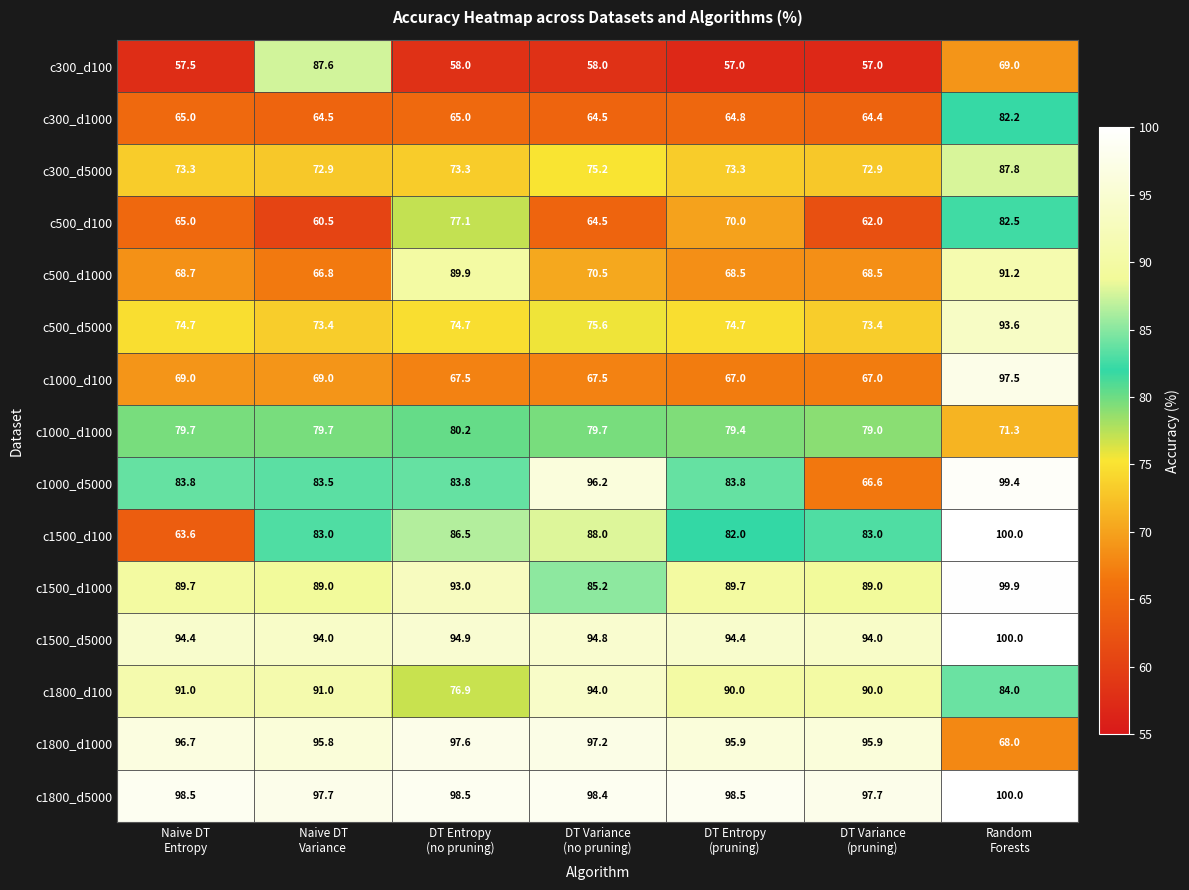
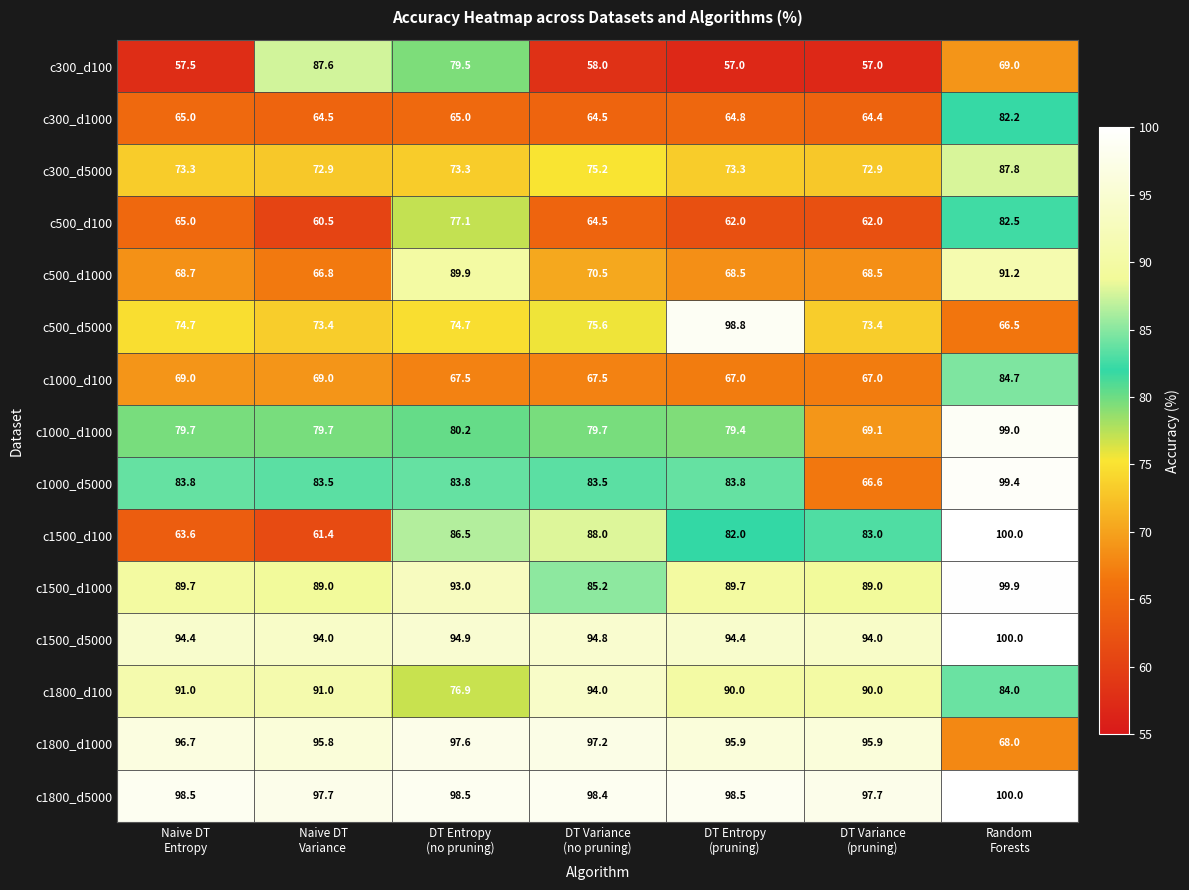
  {
    "c300_d100": {
      "Naive DT Entropy": 57.5,
      "Naive DT Variance": 87.6,
-     "DT Entropy (no pruning)": 58.0,
+     "DT Entropy (no pruning)": 79.5,
      "DT Variance (no pruning)": 58.0,
      "DT Entropy (pruning)": 57.0,
      "DT Variance (pruning)": 57.0,
      "Random Forests": 69.0
    },
    "c300_d1000": {
      "Naive DT Entropy": 65.0,
      "Naive DT Variance": 64.5,
      "DT Entropy (no pruning)": 65.0,
      "DT Variance (no pruning)": 64.5,
      "DT Entropy (pruning)": 64.8,
      "DT Variance (pruning)": 64.4,
      "Random Forests": 82.2
    },
    "c300_d5000": {
      "Naive DT Entropy": 73.3,
      "Naive DT Variance": 72.9,
      "DT Entropy (no pruning)": 73.3,
      "DT Variance (no pruning)": 75.2,
      "DT Entropy (pruning)": 73.3,
      "DT Variance (pruning)": 72.9,
      "Random Forests": 87.8
    },
    "c500_d100": {
      "Naive DT Entropy": 65.0,
      "Naive DT Variance": 60.5,
      "DT Entropy (no pruning)": 77.1,
      "DT Variance (no pruning)": 64.5,
-     "DT Entropy (pruning)": 70.0,
+     "DT Entropy (pruning)": 62.0,
      "DT Variance (pruning)": 62.0,
      "Random Forests": 82.5
    },
    "c500_d1000": {
      "Naive DT Entropy": 68.7,
      "Naive DT Variance": 66.8,
      "DT Entropy (no pruning)": 89.9,
      "DT Variance (no pruning)": 70.5,
      "DT Entropy (pruning)": 68.5,
      "DT Variance (pruning)": 68.5,
      "Random Forests": 91.2
    },
    "c500_d5000": {
      "Naive DT Entropy": 74.7,
      "Naive DT Variance": 73.4,
      "DT Entropy (no pruning)": 74.7,
      "DT Variance (no pruning)": 75.6,
-     "DT Entropy (pruning)": 74.7,
+     "DT Entropy (pruning)": 98.8,
      "DT Variance (pruning)": 73.4,
-     "Random Forests": 93.6
+     "Random Forests": 66.5
    },
    "c1000_d100": {
      "Naive DT Entropy": 69.0,
      "Naive DT Variance": 69.0,
      "DT Entropy (no pruning)": 67.5,
      "DT Variance (no pruning)": 67.5,
      "DT Entropy (pruning)": 67.0,
      "DT Variance (pruning)": 67.0,
-     "Random Forests": 97.5
+     "Random Forests": 84.7
    },
    "c1000_d1000": {
      "Naive DT Entropy": 79.7,
      "Naive DT Variance": 79.7,
      "DT Entropy (no pruning)": 80.2,
      "DT Variance (no pruning)": 79.7,
      "DT Entropy (pruning)": 79.4,
-     "DT Variance (pruning)": 79.0,
-     "Random Forests": 71.3
+     "DT Variance (pruning)": 69.1,
+     "Random Forests": 99.0
    },
    "c1000_d5000": {
      "Naive DT Entropy": 83.8,
      "Naive DT Variance": 83.5,
      "DT Entropy (no pruning)": 83.8,
-     "DT Variance (no pruning)": 96.2,
+     "DT Variance (no pruning)": 83.5,
      "DT Entropy (pruning)": 83.8,
      "DT Variance (pruning)": 66.6,
      "Random Forests": 99.4
    },
    "c1500_d100": {
      "Naive DT Entropy": 63.6,
-     "Naive DT Variance": 83.0,
+     "Naive DT Variance": 61.4,
      "DT Entropy (no pruning)": 86.5,
      "DT Variance (no pruning)": 88.0,
      "DT Entropy (pruning)": 82.0,
      "DT Variance (pruning)": 83.0,
      "Random Forests": 100.0
    },
    "c1500_d1000": {
      "Naive DT Entropy": 89.7,
      "Naive DT Variance": 89.0,
      "DT Entropy (no pruning)": 93.0,
      "DT Variance (no pruning)": 85.2,
      "DT Entropy (pruning)": 89.7,
      "DT Variance (pruning)": 89.0,
      "Random Forests": 99.9
    },
    "c1500_d5000": {
      "Naive DT Entropy": 94.4,
      "Naive DT Variance": 94.0,
      "DT Entropy (no pruning)": 94.9,
      "DT Variance (no pruning)": 94.8,
      "DT Entropy (pruning)": 94.4,
      "DT Variance (pruning)": 94.0,
      "Random Forests": 100.0
    },
    "c1800_d100": {
      "Naive DT Entropy": 91.0,
      "Naive DT Variance": 91.0,
      "DT Entropy (no pruning)": 76.9,
      "DT Variance (no pruning)": 94.0,
      "DT Entropy (pruning)": 90.0,
      "DT Variance (pruning)": 90.0,
      "Random Forests": 84.0
    },
    "c1800_d1000": {
      "Naive DT Entropy": 96.7,
      "Naive DT Variance": 95.8,
      "DT Entropy (no pruning)": 97.6,
      "DT Variance (no pruning)": 97.2,
      "DT Entropy (pruning)": 95.9,
      "DT Variance (pruning)": 95.9,
      "Random Forests": 68.0
    },
    "c1800_d5000": {
      "Naive DT Entropy": 98.5,
      "Naive DT Variance": 97.7,
      "DT Entropy (no pruning)": 98.5,
      "DT Variance (no pruning)": 98.4,
      "DT Entropy (pruning)": 98.5,
      "DT Variance (pruning)": 97.7,
      "Random Forests": 100.0
    }
  }
